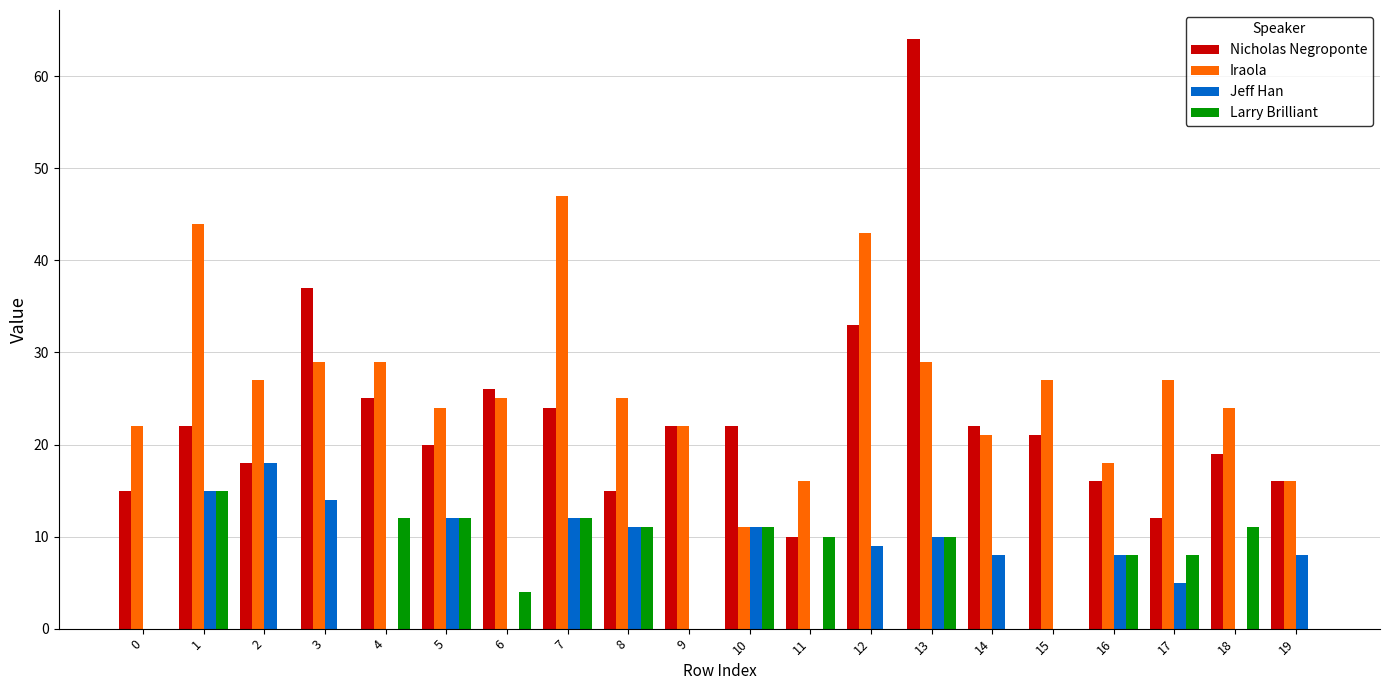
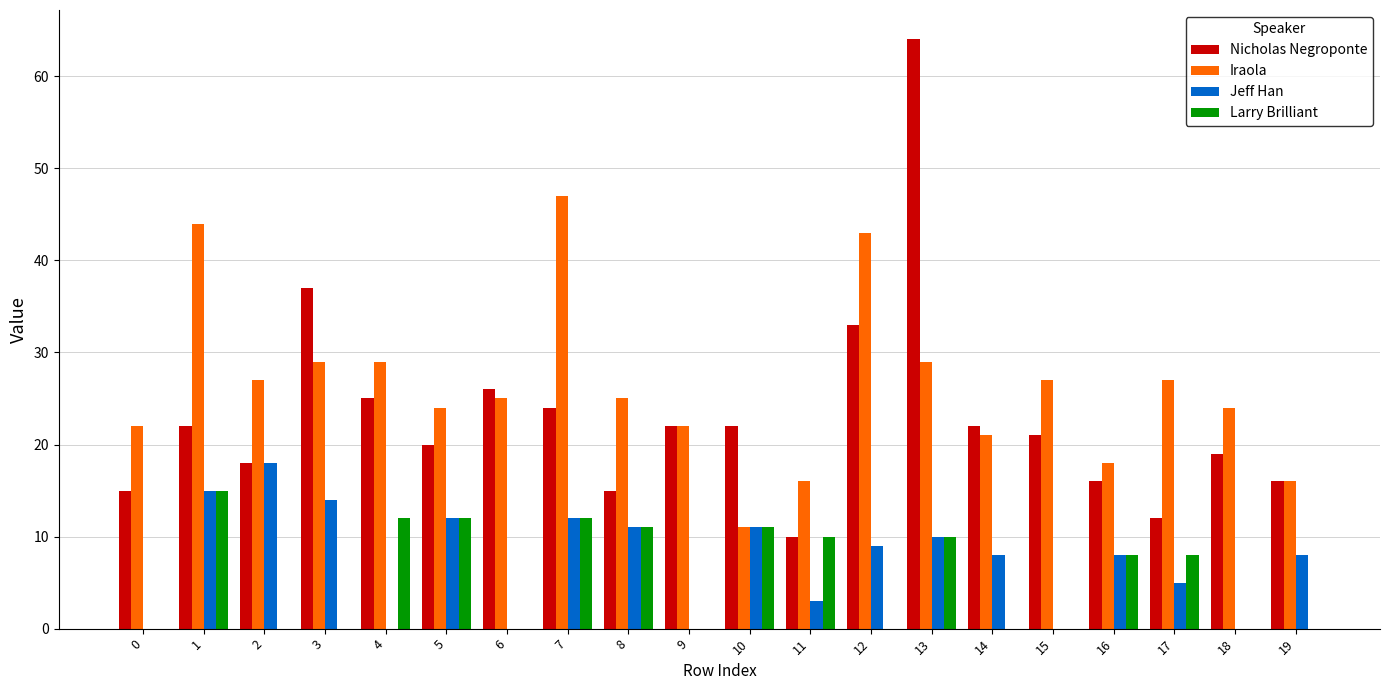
  {
    "Nicholas Negroponte": {
      "0": 15,
      "1": 22,
      "2": 18,
      "3": 37,
      "4": 25,
      "5": 20,
      "6": 26,
      "7": 24,
      "8": 15,
      "9": 22,
      "10": 22,
      "11": 10,
      "12": 33,
      "13": 64,
      "14": 22,
      "15": 21,
      "16": 16,
      "17": 12,
      "18": 19,
      "19": 16
    },
    "Iraola": {
      "0": 22,
      "1": 44,
      "2": 27,
      "3": 29,
      "4": 29,
      "5": 24,
      "6": 25,
      "7": 47,
      "8": 25,
      "9": 22,
      "10": 11,
      "11": 16,
      "12": 43,
      "13": 29,
      "14": 21,
      "15": 27,
      "16": 18,
      "17": 27,
      "18": 24,
      "19": 16
    },
    "Jeff Han": {
      "0": 0,
      "1": 15,
      "2": 18,
      "3": 14,
      "4": 0,
      "5": 12,
      "6": 0,
      "7": 12,
      "8": 11,
      "9": 0,
      "10": 11,
-     "11": 0,
+     "11": 3,
      "12": 9,
      "13": 10,
      "14": 8,
      "15": 0,
      "16": 8,
      "17": 5,
      "18": 0,
      "19": 8
    },
    "Larry Brilliant": {
      "0": 0,
      "1": 15,
      "2": 0,
      "3": 0,
      "4": 12,
      "5": 12,
-     "6": 4,
+     "6": 0,
      "7": 12,
      "8": 11,
      "9": 0,
      "10": 11,
      "11": 10,
      "12": 0,
      "13": 10,
      "14": 0,
      "15": 0,
      "16": 8,
      "17": 8,
-     "18": 11,
+     "18": 0,
      "19": 0
    }
  }
